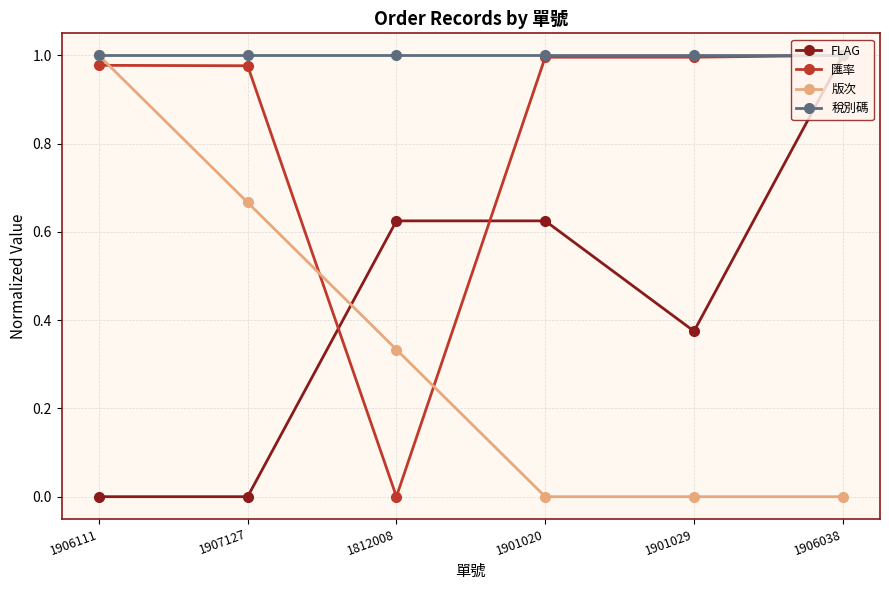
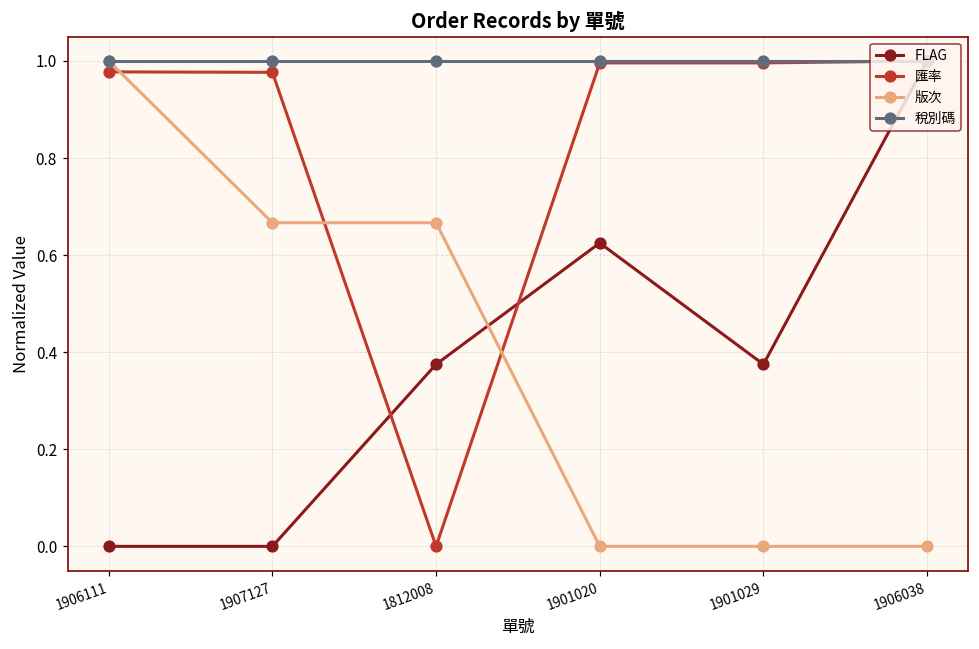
  {
    "FLAG": {
      "1906111": 0.00,
      "1907127": 0.00,
-     "1812008": 0.63,
+     "1812008": 0.38,
      "1901020": 0.63,
      "1901029": 0.38
    },
    "匯率": {
      "1906111": 0.98,
      "1907127": 0.98,
      "1812008": 0.00
    },
    "版次": {
      "1907127": 0.67,
-     "1812008": 0.33,
+     "1812008": 0.67,
      "1901020": 0.00,
      "1901029": 0.00,
      "1906038": 0.00
    },
    "稅別碼": {
      "1907127": 1.00,
      "1812008": 1.00
    }
  }
